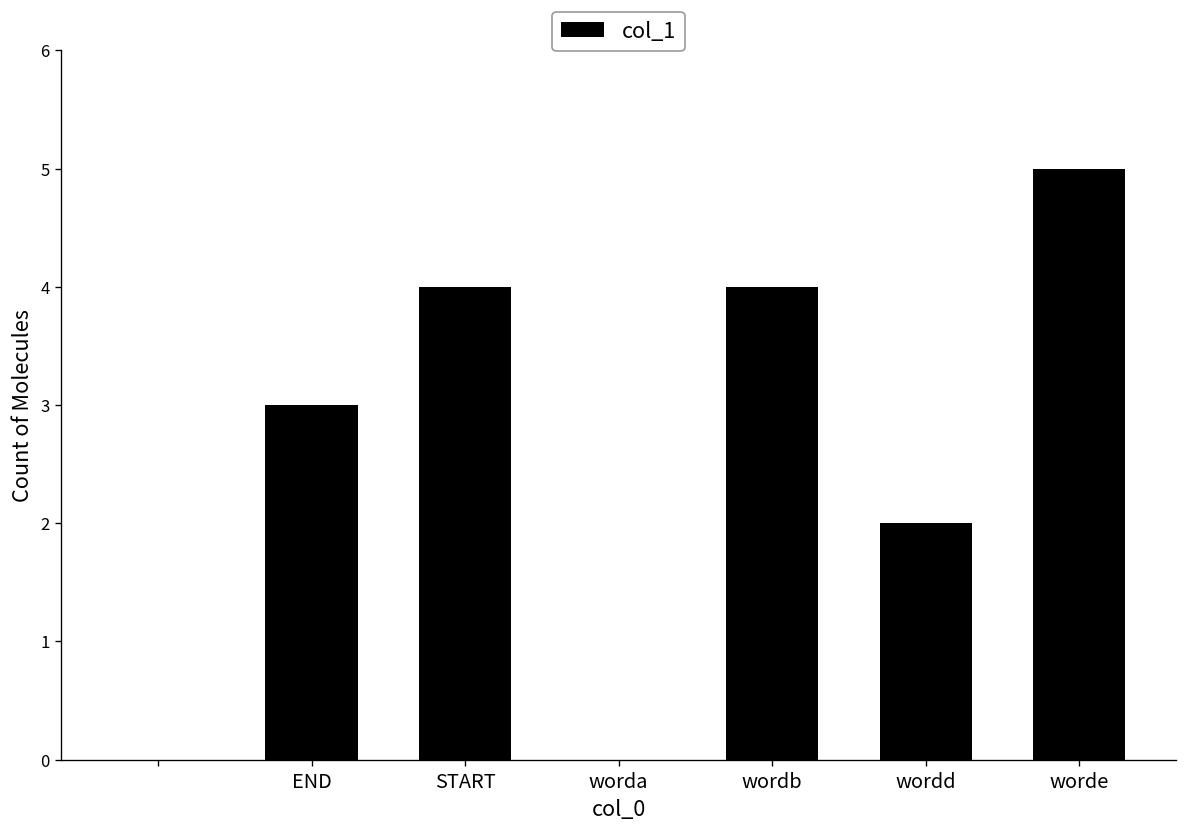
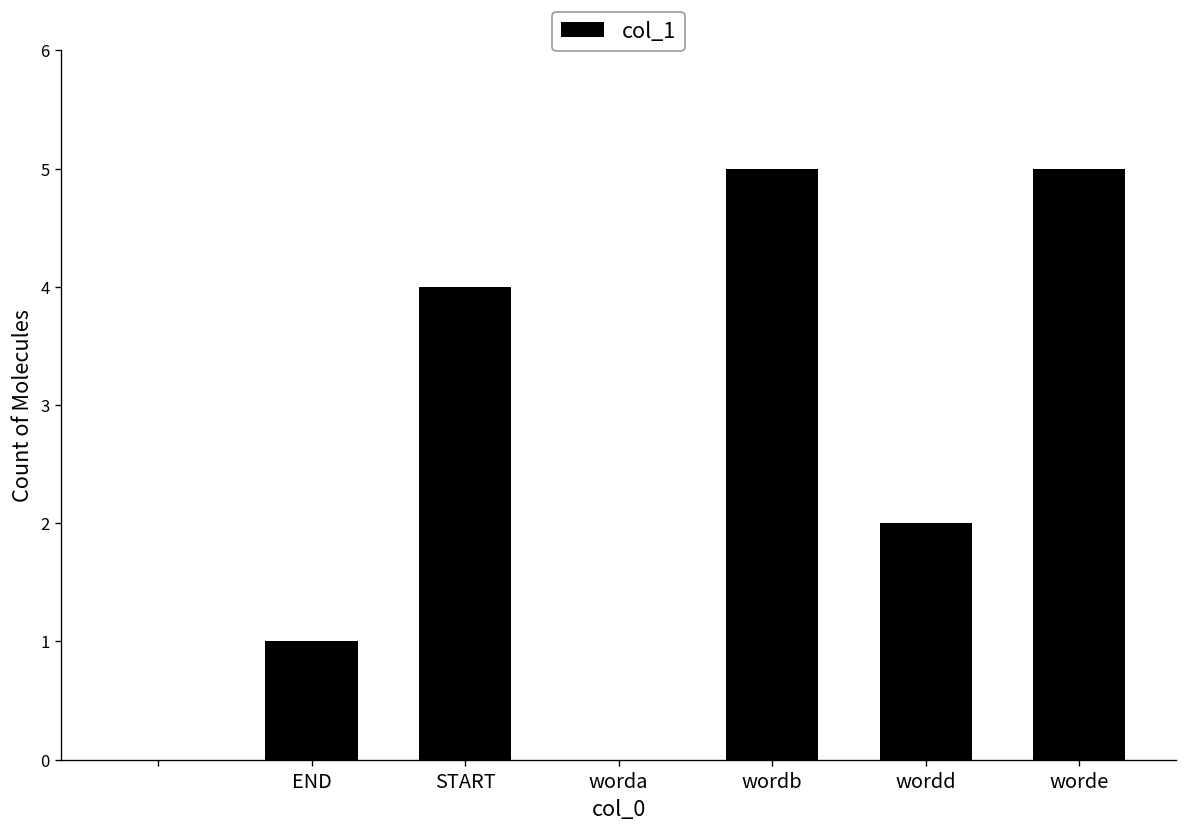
  {
-   "END": 3,
+   "END": 1,
    "START": 4,
    "worda": 0,
-   "wordb": 4,
+   "wordb": 5,
    "wordd": 2,
    "worde": 5
  }
